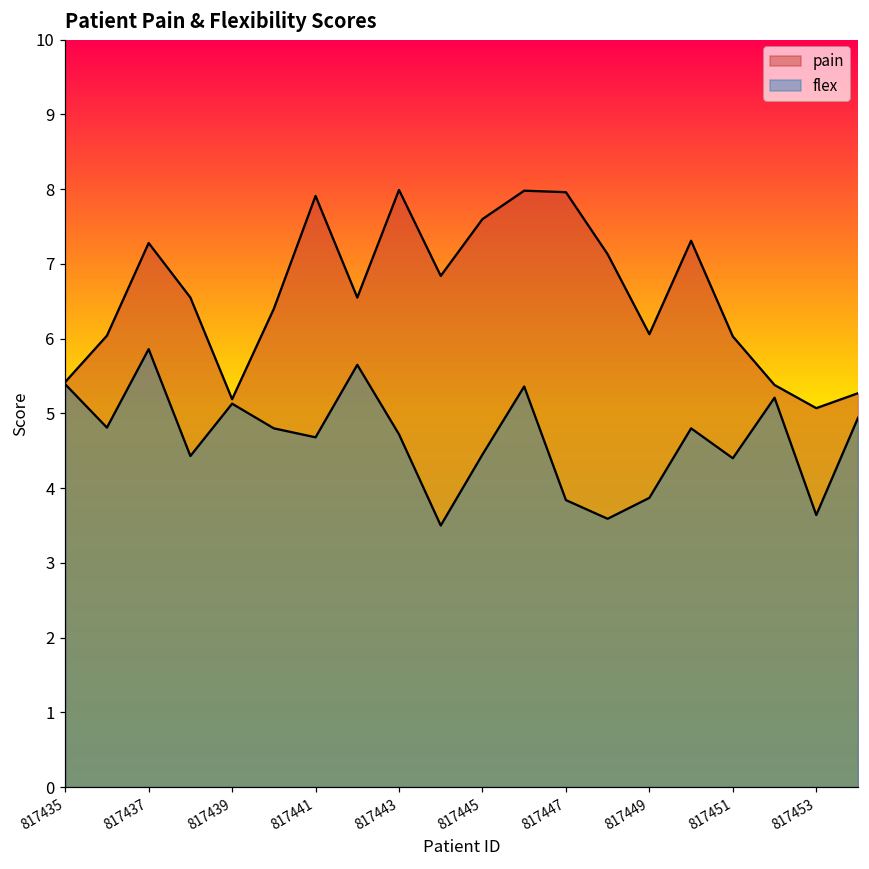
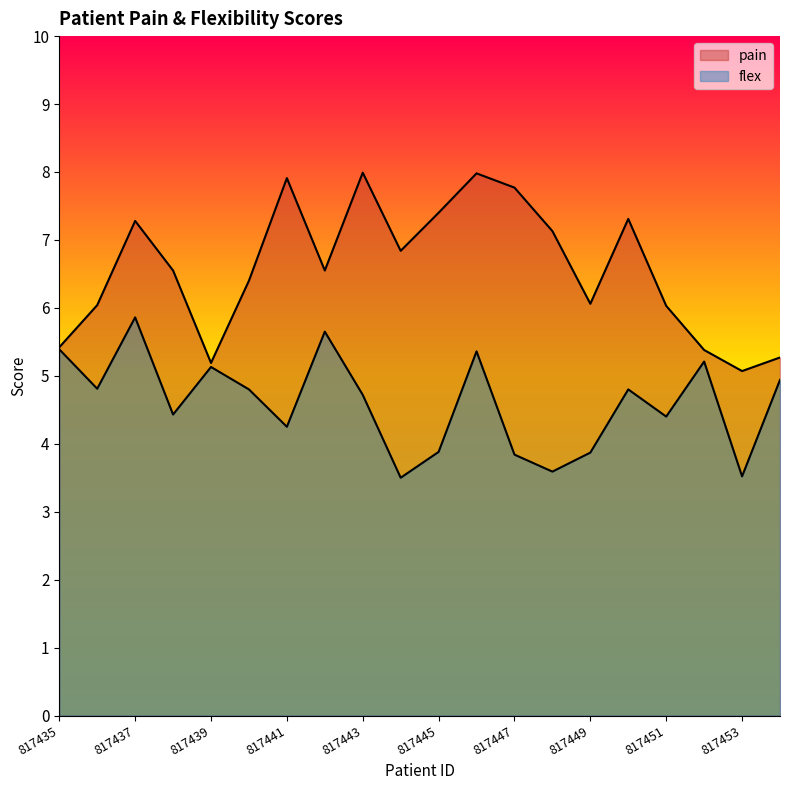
  {
    "pain": {
      "817437": 7.3,
      "817439": 5.2,
      "817441": 7.9,
      "817443": 8.0,
-     "817445": 7.6,
-     "817447": 8.0,
+     "817445": 7.4,
+     "817447": 7.8,
      "817449": 6.1,
      "817451": 6.0,
      "817453": 5.1
    },
    "flex": {
      "817437": 5.9,
      "817439": 5.1,
-     "817441": 4.7,
+     "817441": 4.3,
      "817443": 4.7,
-     "817445": 4.5,
+     "817445": 3.9,
      "817447": 3.8,
      "817449": 3.9,
      "817451": 4.4,
-     "817453": 3.6
+     "817453": 3.5
    }
  }
